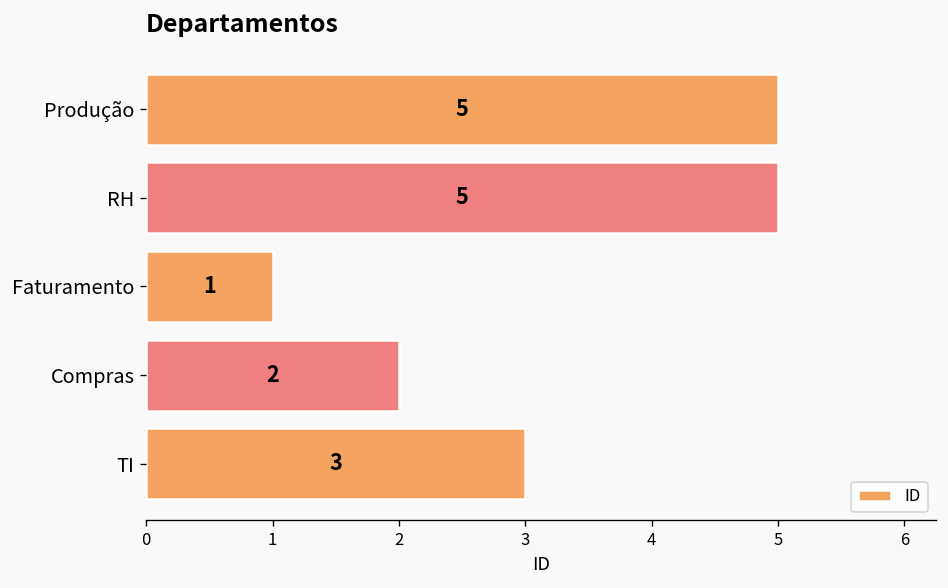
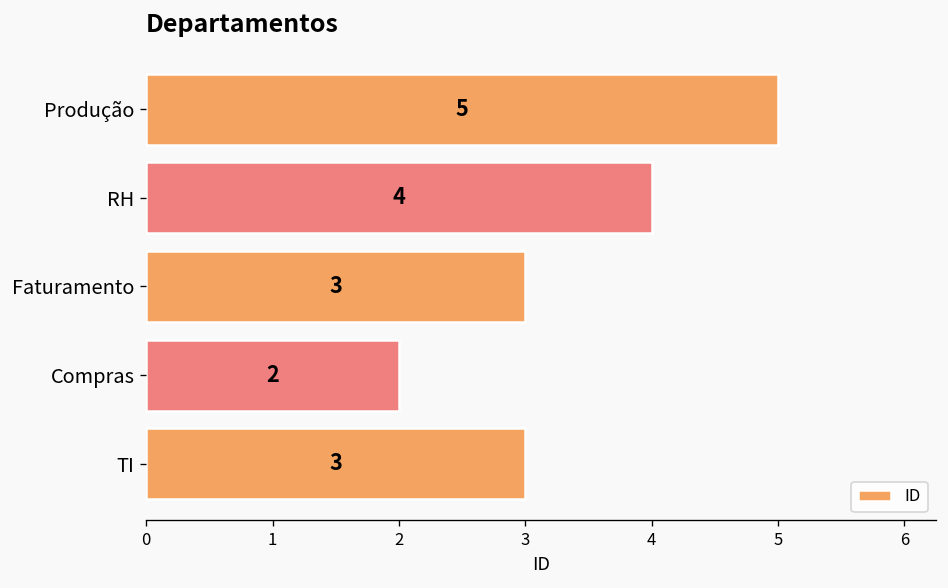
  {
    "Produção": 5,
-   "RH": 5,
-   "Faturamento": 1,
+   "RH": 4,
+   "Faturamento": 3,
    "Compras": 2,
    "TI": 3
  }
